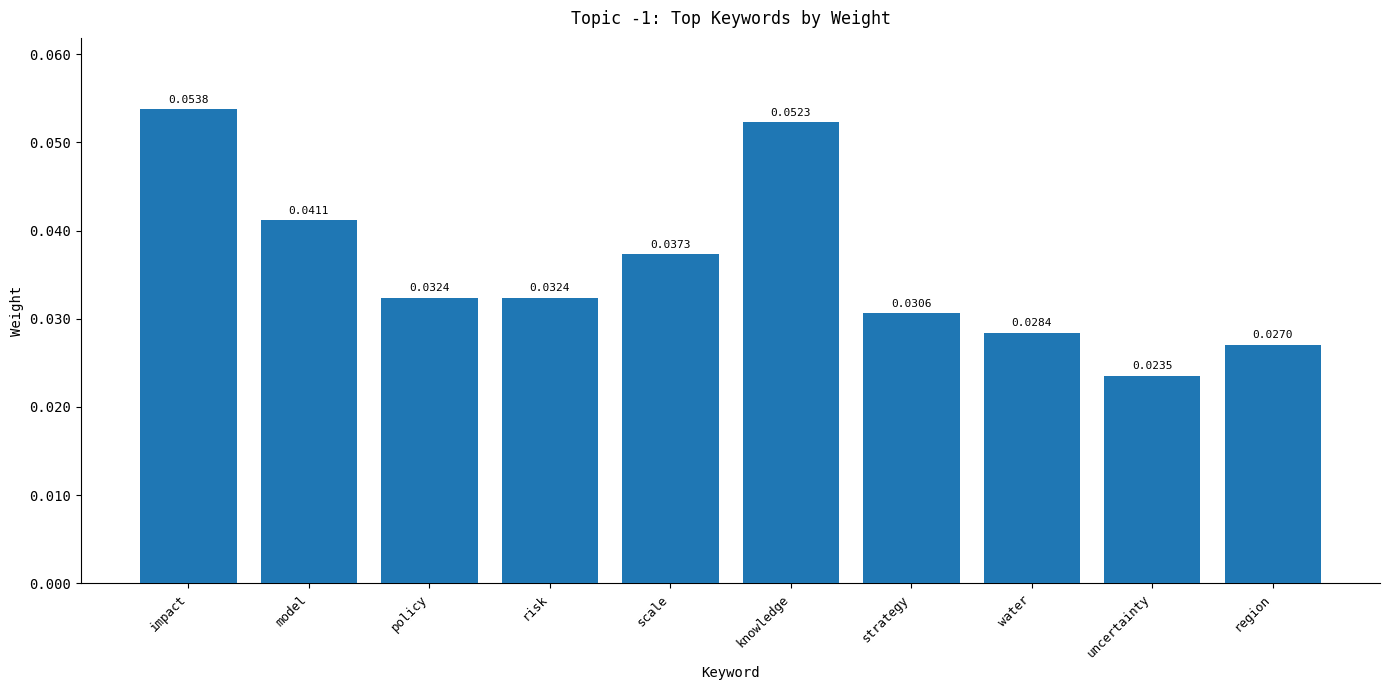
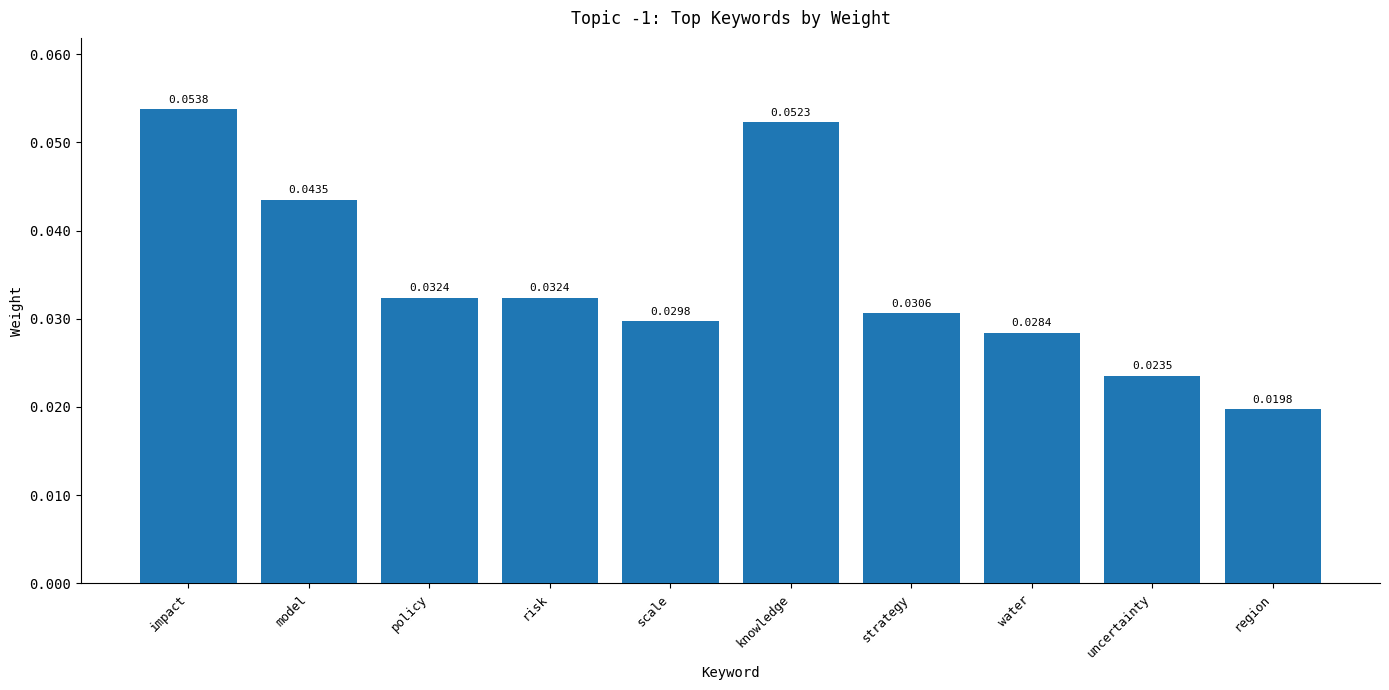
  {
    "impact": 0.0538,
-   "model": 0.0411,
+   "model": 0.0435,
    "policy": 0.0324,
    "risk": 0.0324,
-   "scale": 0.0373,
+   "scale": 0.0298,
    "knowledge": 0.0523,
    "strategy": 0.0306,
    "water": 0.0284,
    "uncertainty": 0.0235,
-   "region": 0.0270
+   "region": 0.0198
  }
